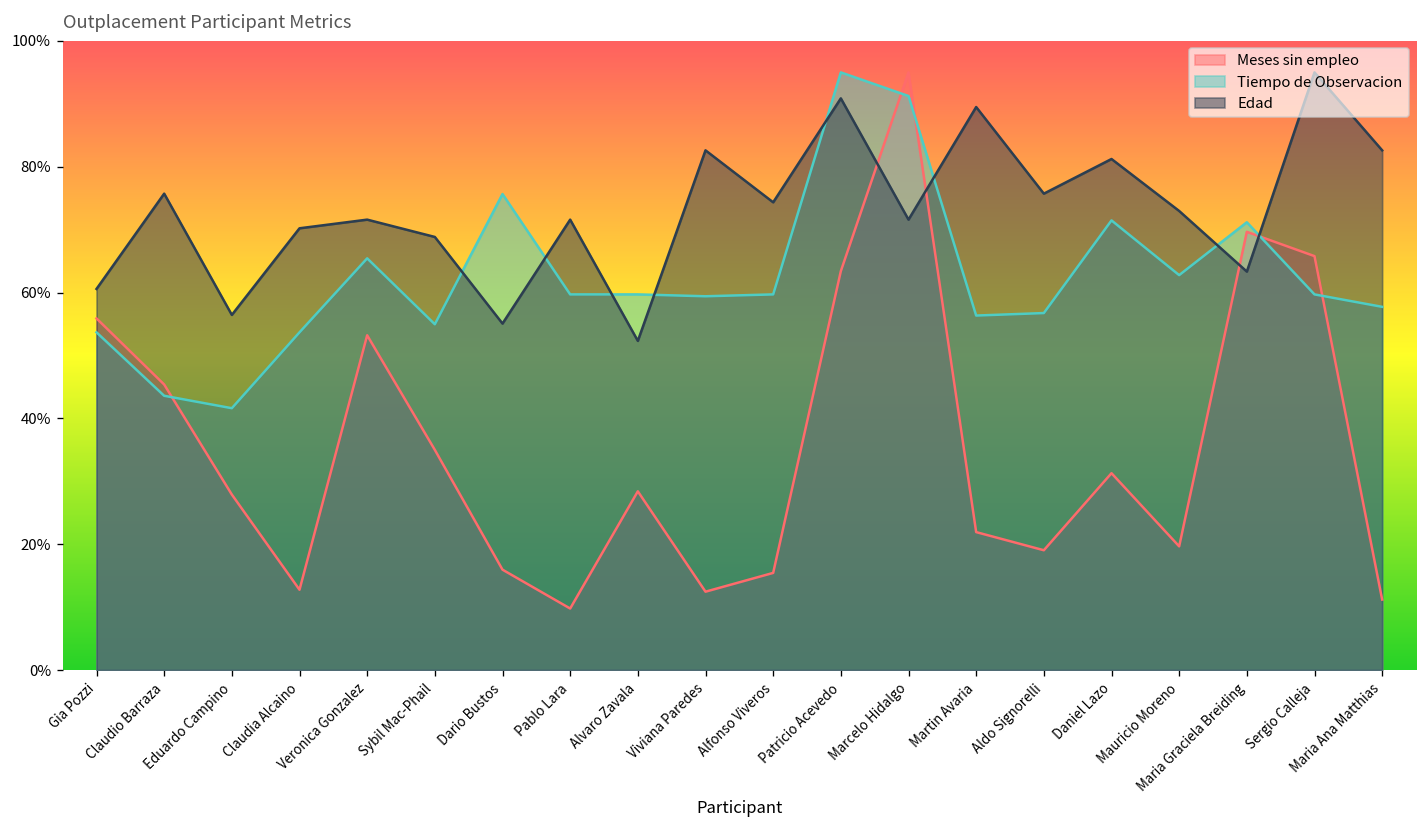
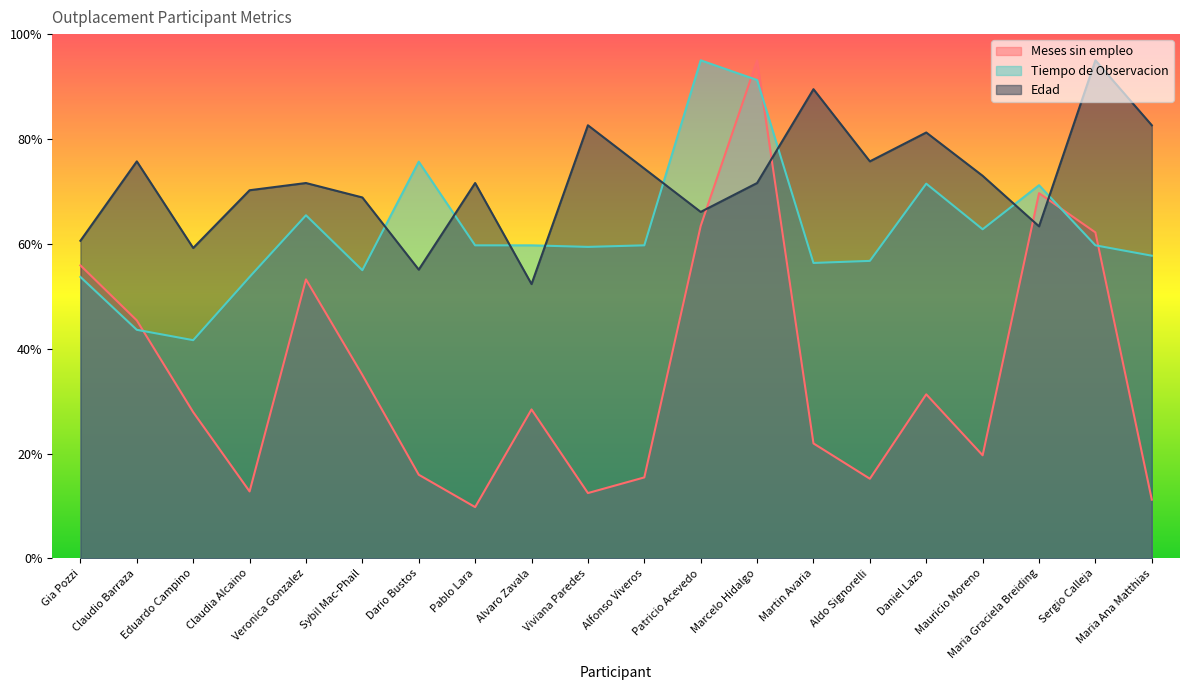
  {
    "Meses sin empleo": {
      "Gia Pozzi": "56%",
      "Claudio Barraza": "45%",
      "Eduardo Campino": "28%",
      "Claudia Alcaino": "13%",
      "Veronica Gonzalez": "53%",
      "Sybil Mac-Phail": "35%",
      "Dario Bustos": "16%",
      "Pablo Lara": "10%",
      "Alvaro Zavala": "28%",
      "Viviana Paredes": "12%",
      "Alfonso Viveros": "15%",
      "Patricio Acevedo": "63%",
      "Marcelo Hidalgo": "95%",
      "Martin Avaria": "22%",
-     "Aldo Signorelli": "19%",
+     "Aldo Signorelli": "15%",
      "Daniel Lazo": "31%",
      "Mauricio Moreno": "20%",
      "Maria Graciela Breiding": "70%",
-     "Sergio Calleja": "66%",
+     "Sergio Calleja": "62%",
      "Maria Ana Matthias": "11%"
    },
    "Tiempo de Observacion": {
      "Gia Pozzi": "54%",
      "Claudio Barraza": "44%",
      "Eduardo Campino": "42%",
      "Claudia Alcaino": "54%",
      "Veronica Gonzalez": "65%",
      "Sybil Mac-Phail": "55%",
      "Dario Bustos": "76%",
      "Pablo Lara": "60%",
      "Alvaro Zavala": "60%",
      "Viviana Paredes": "59%",
      "Alfonso Viveros": "60%",
      "Patricio Acevedo": "95%",
      "Marcelo Hidalgo": "91%",
      "Martin Avaria": "56%",
      "Aldo Signorelli": "57%",
      "Daniel Lazo": "71%",
      "Mauricio Moreno": "63%",
      "Maria Graciela Breiding": "71%",
      "Sergio Calleja": "60%",
      "Maria Ana Matthias": "58%"
    },
    "Edad": {
      "Gia Pozzi": "61%",
      "Claudio Barraza": "76%",
-     "Eduardo Campino": "56%",
+     "Eduardo Campino": "59%",
      "Claudia Alcaino": "70%",
      "Veronica Gonzalez": "72%",
      "Sybil Mac-Phail": "69%",
      "Dario Bustos": "55%",
      "Pablo Lara": "72%",
      "Alvaro Zavala": "52%",
      "Viviana Paredes": "83%",
      "Alfonso Viveros": "74%",
-     "Patricio Acevedo": "91%",
+     "Patricio Acevedo": "66%",
      "Marcelo Hidalgo": "72%",
      "Martin Avaria": "89%",
      "Aldo Signorelli": "76%",
      "Daniel Lazo": "81%",
      "Mauricio Moreno": "73%",
      "Maria Graciela Breiding": "63%",
      "Maria Ana Matthias": "83%"
    }
  }
